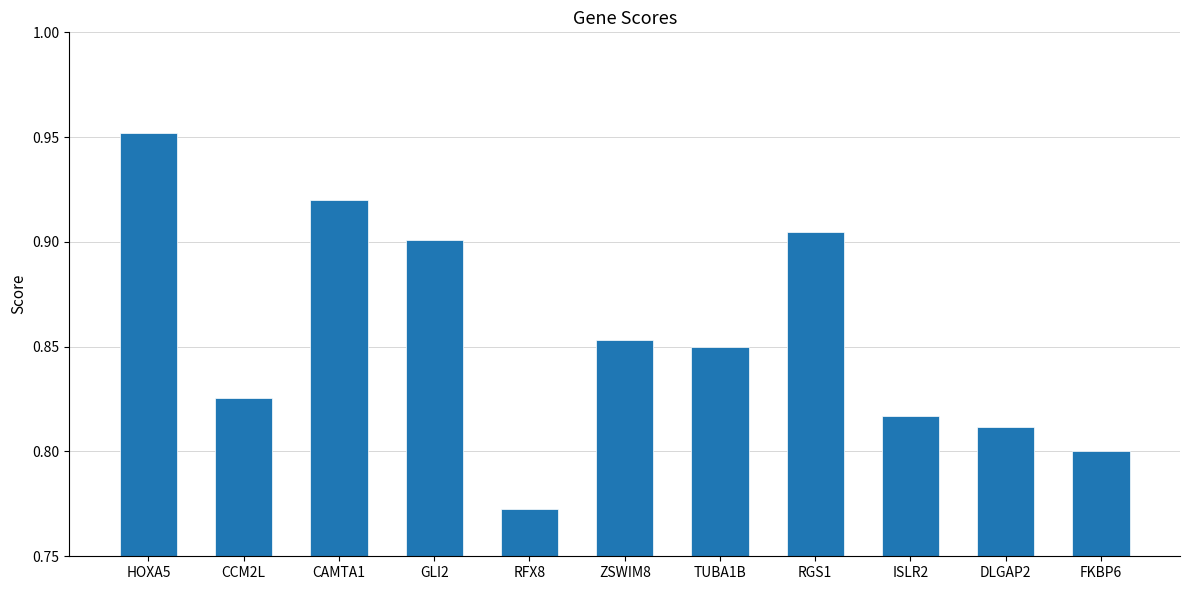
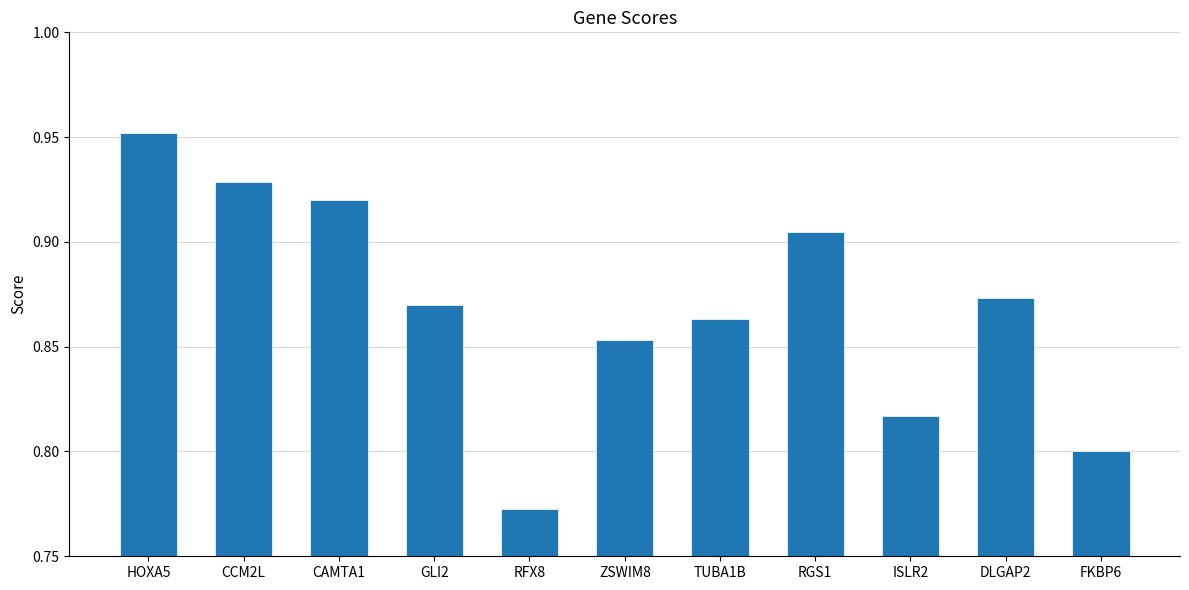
  {
    "HOXA5": 0.952,
-   "CCM2L": 0.826,
+   "CCM2L": 0.929,
    "CAMTA1": 0.920,
-   "GLI2": 0.901,
+   "GLI2": 0.870,
    "RFX8": 0.773,
    "ZSWIM8": 0.853,
-   "TUBA1B": 0.850,
+   "TUBA1B": 0.863,
    "RGS1": 0.905,
    "ISLR2": 0.817,
-   "DLGAP2": 0.812,
+   "DLGAP2": 0.873,
    "FKBP6": 0.800
  }
